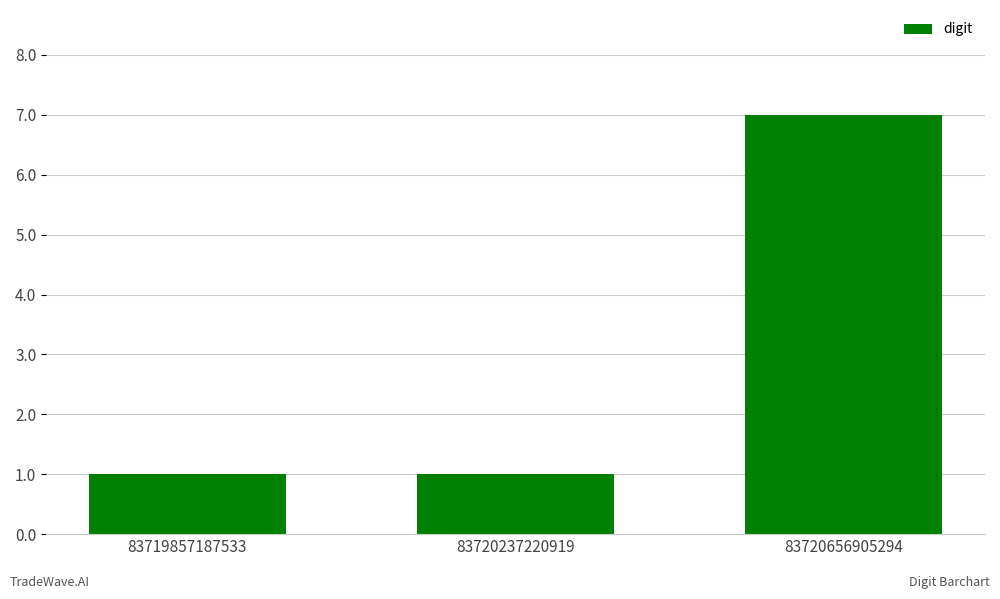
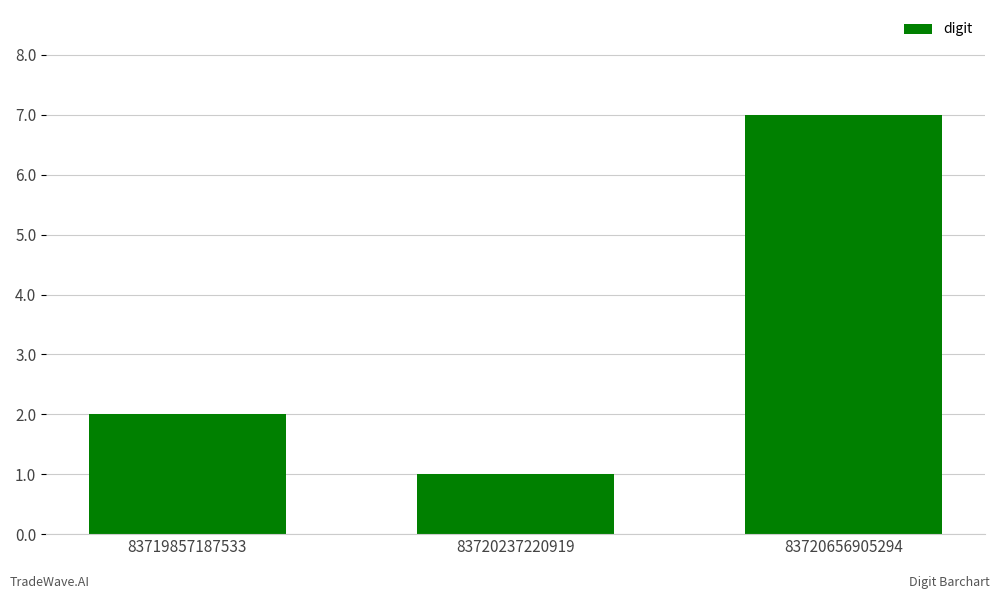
  {
-   "83719857187533": 1,
+   "83719857187533": 2,
    "83720237220919": 1,
    "83720656905294": 7
  }
